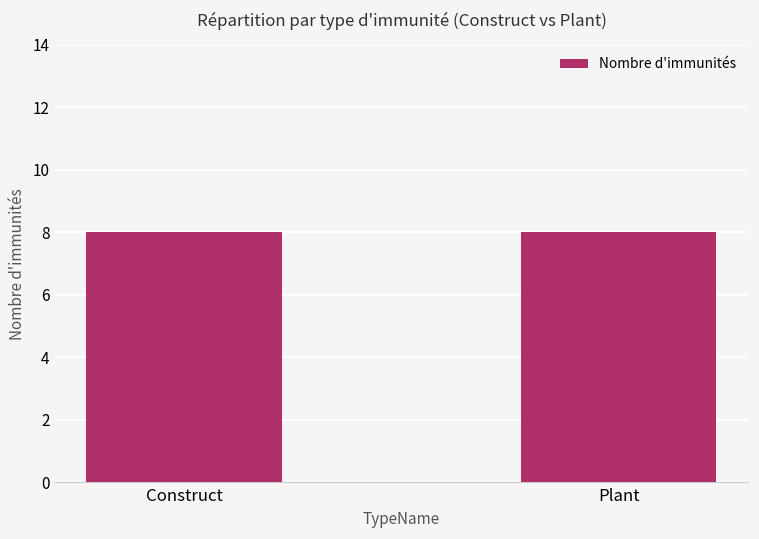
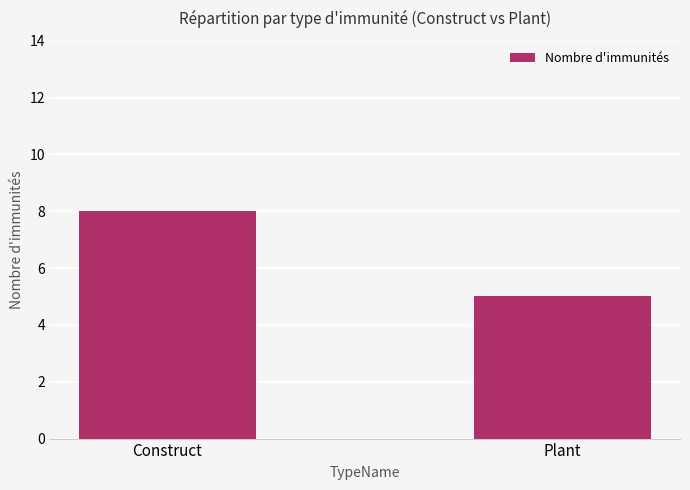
  {
    "Construct": 8,
-   "Plant": 8
+   "Plant": 5
  }
